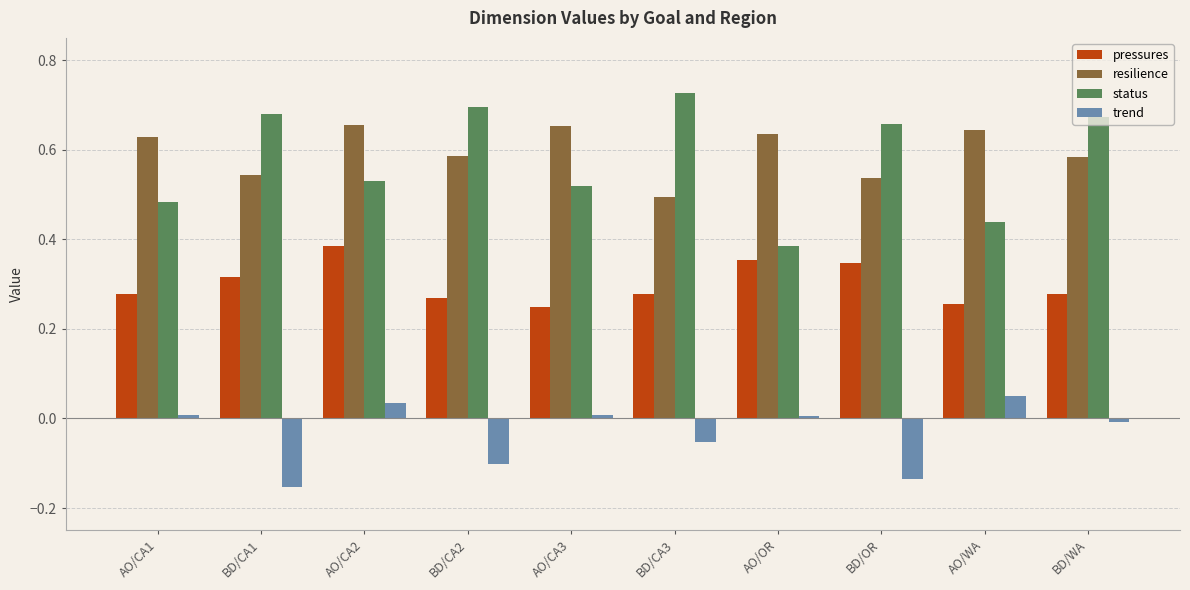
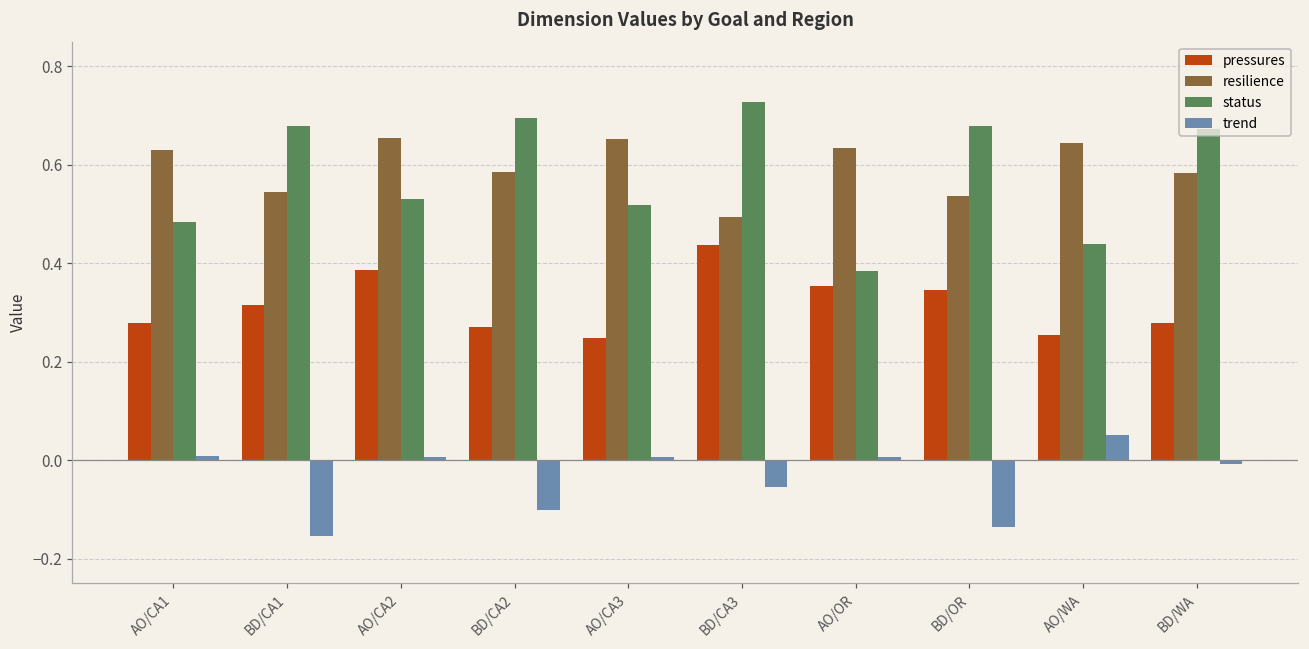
  {
    "pressures": {
      "AO/CA1": 0.28,
      "BD/CA1": 0.32,
      "AO/CA2": 0.39,
      "BD/CA2": 0.27,
      "AO/CA3": 0.25,
-     "BD/CA3": 0.28,
+     "BD/CA3": 0.44,
      "AO/OR": 0.35,
      "BD/OR": 0.35,
      "AO/WA": 0.25,
      "BD/WA": 0.28
    },
    "resilience": {
      "AO/CA1": 0.63,
      "BD/CA1": 0.54,
      "AO/CA2": 0.65,
      "BD/CA2": 0.59,
      "AO/CA3": 0.65,
      "BD/CA3": 0.49,
      "AO/OR": 0.63,
      "BD/OR": 0.54,
      "AO/WA": 0.64,
      "BD/WA": 0.58
    },
    "status": {
      "AO/CA1": 0.48,
      "BD/CA1": 0.68,
      "AO/CA2": 0.53,
      "BD/CA2": 0.70,
      "AO/CA3": 0.52,
      "BD/CA3": 0.73,
      "AO/OR": 0.38,
-     "BD/OR": 0.66,
+     "BD/OR": 0.68,
      "AO/WA": 0.44
    },
    "trend": {
      "AO/CA1": 0.01,
      "BD/CA1": -0.15,
-     "AO/CA2": 0.04,
+     "AO/CA2": 0.01,
      "BD/CA2": -0.10,
      "AO/CA3": 0.01,
      "BD/CA3": -0.05,
      "AO/OR": 0.01,
      "BD/OR": -0.14,
      "AO/WA": 0.05,
      "BD/WA": -0.01
    }
  }
